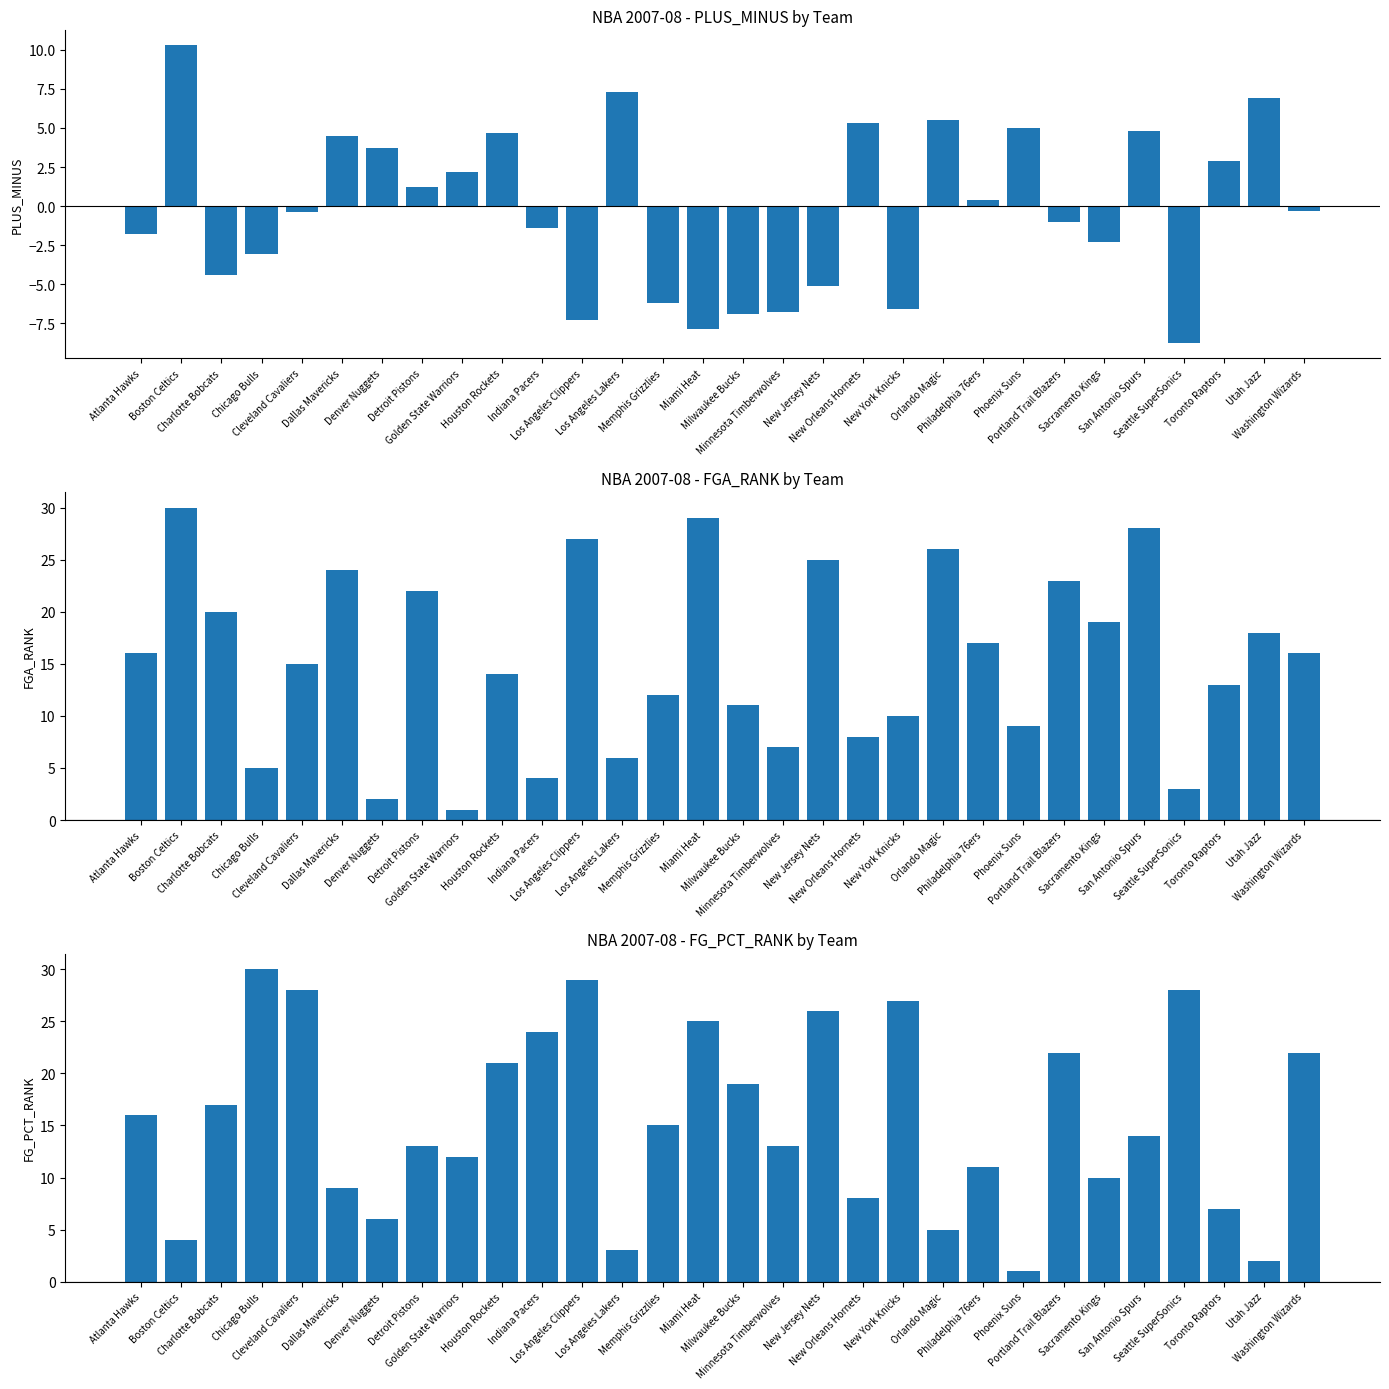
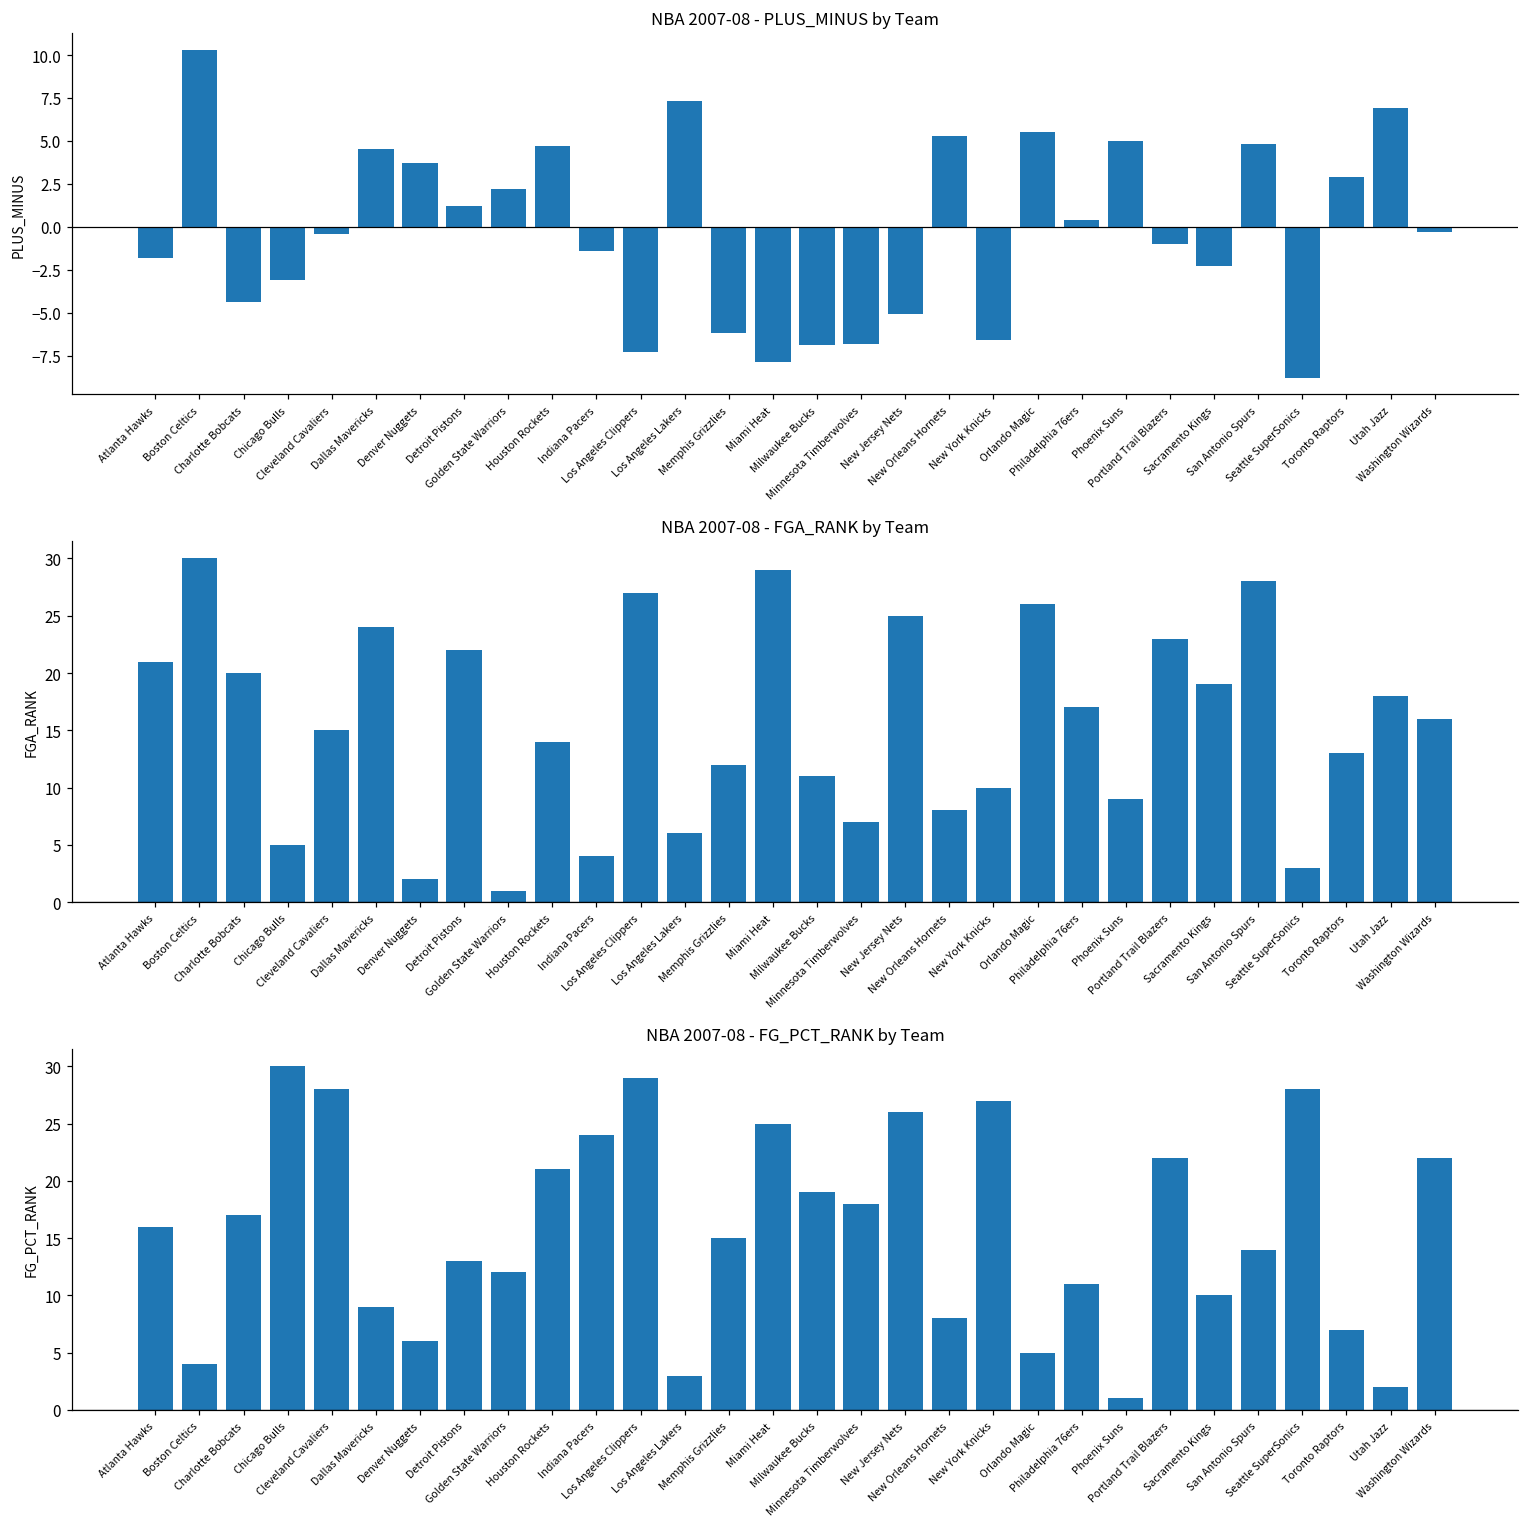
  {
    "NBA 2007-08 - PLUS_MINUS by Team": {
      "Atlanta Hawks": -1.8,
      "Boston Celtics": 10.3,
      "Charlotte Bobcats": -4.4,
      "Chicago Bulls": -3.1,
      "Cleveland Cavaliers": -0.4,
      "Dallas Mavericks": 4.5,
      "Denver Nuggets": 3.7,
      "Detroit Pistons": 1.2,
      "Golden State Warriors": 2.2,
      "Houston Rockets": 4.7,
      "Indiana Pacers": -1.4,
      "Los Angeles Clippers": -7.3,
      "Los Angeles Lakers": 7.3,
      "Memphis Grizzlies": -6.2,
      "Miami Heat": -7.9,
      "Milwaukee Bucks": -6.9,
      "Minnesota Timberwolves": -6.8,
      "New Jersey Nets": -5.1,
      "New Orleans Hornets": 5.3,
      "New York Knicks": -6.6,
      "Orlando Magic": 5.5,
      "Philadelphia 76ers": 0.4,
      "Phoenix Suns": 5.0,
      "Portland Trail Blazers": -1.0,
      "Sacramento Kings": -2.3,
      "San Antonio Spurs": 4.8,
      "Seattle SuperSonics": -8.8,
      "Toronto Raptors": 2.9,
      "Utah Jazz": 6.9,
      "Washington Wizards": -0.3
    },
    "NBA 2007-08 - FGA_RANK by Team": {
-     "Atlanta Hawks": 16,
+     "Atlanta Hawks": 21,
      "Boston Celtics": 30,
      "Charlotte Bobcats": 20,
      "Chicago Bulls": 5,
      "Cleveland Cavaliers": 15,
      "Dallas Mavericks": 24,
      "Denver Nuggets": 2,
      "Detroit Pistons": 22,
      "Golden State Warriors": 1,
      "Houston Rockets": 14,
      "Indiana Pacers": 4,
      "Los Angeles Clippers": 27,
      "Los Angeles Lakers": 6,
      "Memphis Grizzlies": 12,
      "Miami Heat": 29,
      "Milwaukee Bucks": 11,
      "Minnesota Timberwolves": 7,
      "New Jersey Nets": 25,
      "New Orleans Hornets": 8,
      "New York Knicks": 10,
      "Orlando Magic": 26,
      "Philadelphia 76ers": 17,
      "Phoenix Suns": 9,
      "Portland Trail Blazers": 23,
      "Sacramento Kings": 19,
      "San Antonio Spurs": 28,
      "Seattle SuperSonics": 3,
      "Toronto Raptors": 13,
      "Utah Jazz": 18,
      "Washington Wizards": 16
    },
    "NBA 2007-08 - FG_PCT_RANK by Team": {
      "Atlanta Hawks": 16,
      "Boston Celtics": 4,
      "Charlotte Bobcats": 17,
      "Chicago Bulls": 30,
      "Cleveland Cavaliers": 28,
      "Dallas Mavericks": 9,
      "Denver Nuggets": 6,
      "Detroit Pistons": 13,
      "Golden State Warriors": 12,
      "Houston Rockets": 21,
      "Indiana Pacers": 24,
      "Los Angeles Clippers": 29,
      "Los Angeles Lakers": 3,
      "Memphis Grizzlies": 15,
      "Miami Heat": 25,
      "Milwaukee Bucks": 19,
-     "Minnesota Timberwolves": 13,
+     "Minnesota Timberwolves": 18,
      "New Jersey Nets": 26,
      "New Orleans Hornets": 8,
      "New York Knicks": 27,
      "Orlando Magic": 5,
      "Philadelphia 76ers": 11,
      "Phoenix Suns": 1,
      "Portland Trail Blazers": 22,
      "Sacramento Kings": 10,
      "San Antonio Spurs": 14,
      "Seattle SuperSonics": 28,
      "Toronto Raptors": 7,
      "Utah Jazz": 2,
      "Washington Wizards": 22
    }
  }
